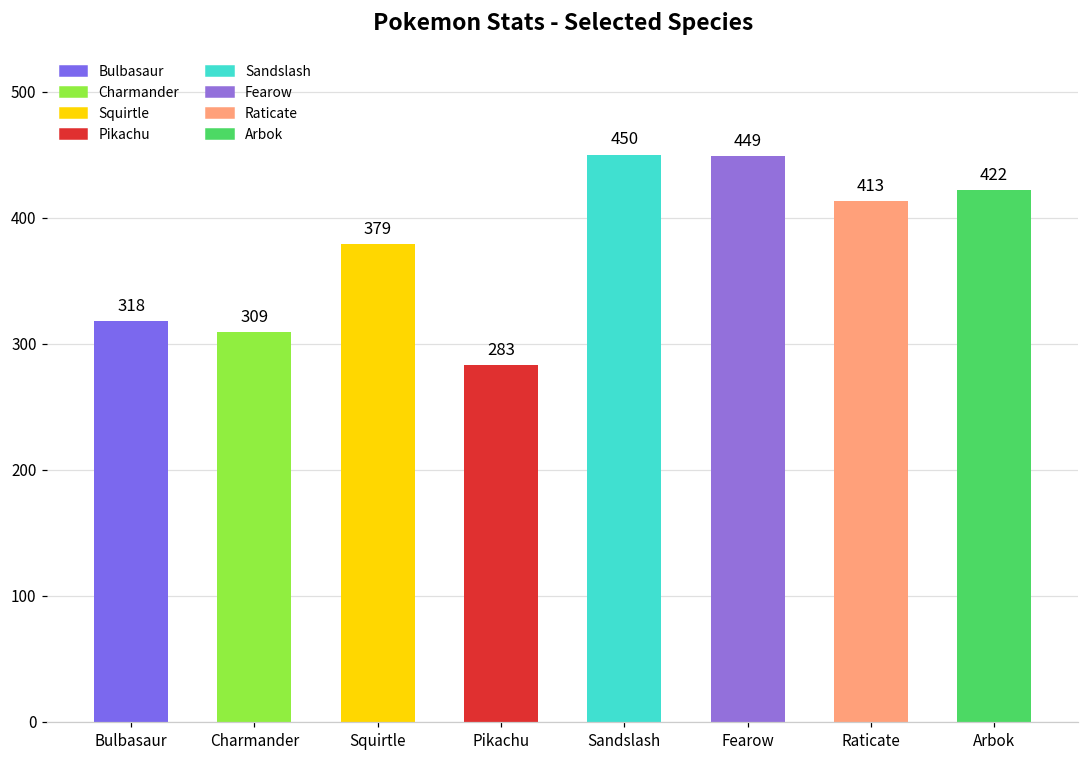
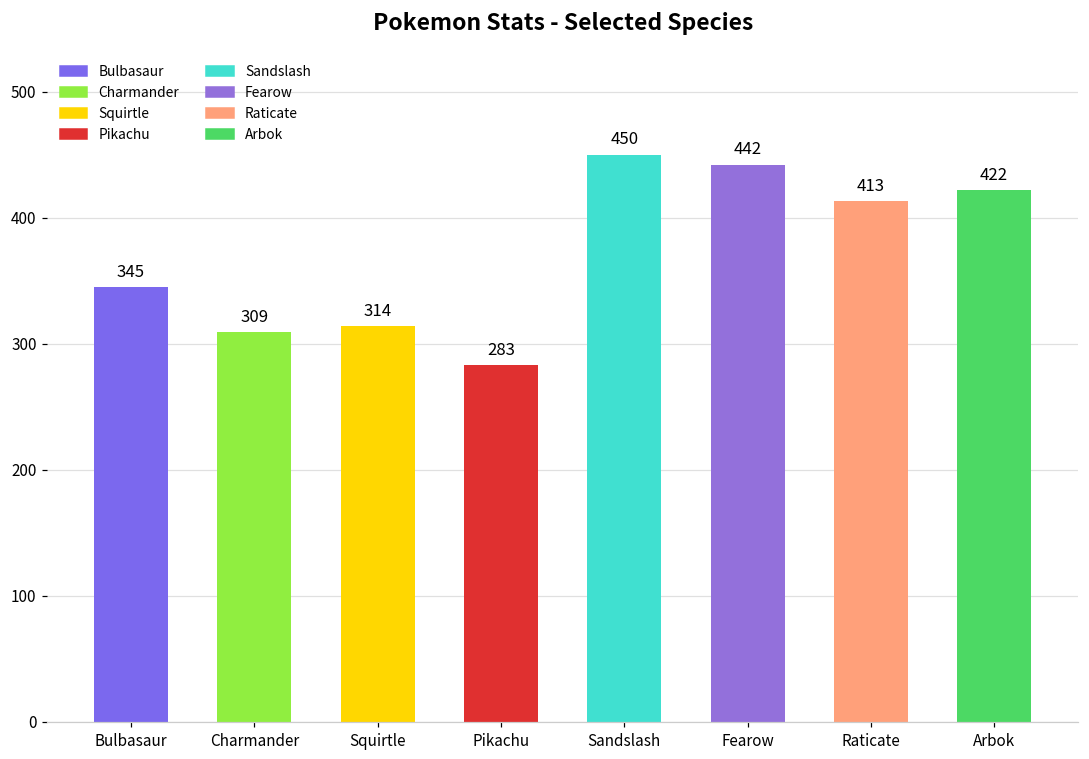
  {
-   "Bulbasaur": 318,
+   "Bulbasaur": 345,
    "Charmander": 309,
-   "Squirtle": 379,
+   "Squirtle": 314,
    "Pikachu": 283,
    "Sandslash": 450,
-   "Fearow": 449,
+   "Fearow": 442,
    "Raticate": 413,
    "Arbok": 422
  }
